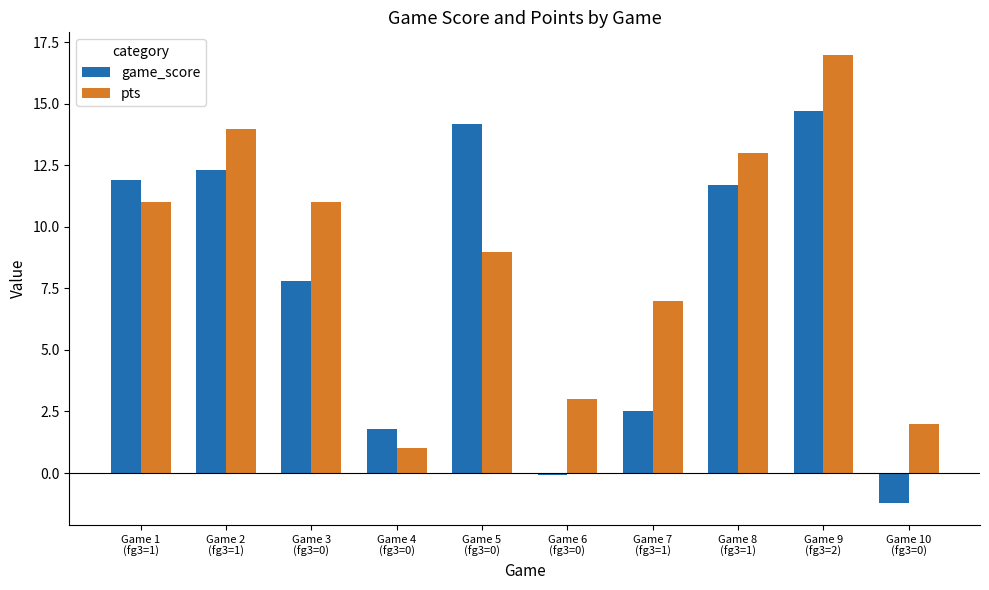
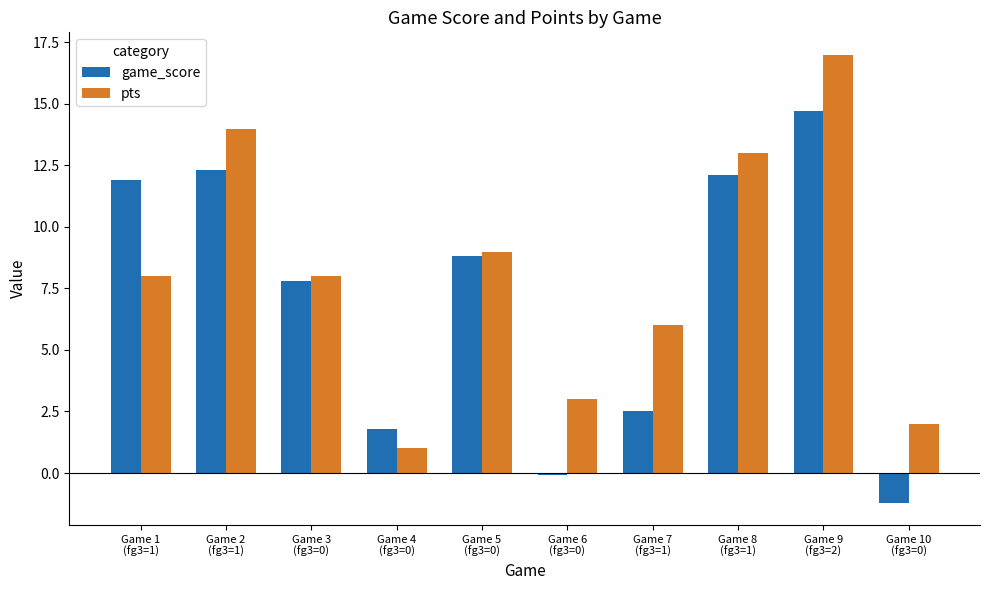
  {
    "game_score": {
      "Game 1 (fg3=1)": 11.9,
      "Game 2 (fg3=1)": 12.3,
      "Game 3 (fg3=0)": 7.8,
      "Game 4 (fg3=0)": 1.8,
-     "Game 5 (fg3=0)": 14.2,
+     "Game 5 (fg3=0)": 8.8,
      "Game 7 (fg3=1)": 2.5,
-     "Game 8 (fg3=1)": 11.7,
+     "Game 8 (fg3=1)": 12.1,
      "Game 9 (fg3=2)": 14.7,
      "Game 10 (fg3=0)": -1.2
    },
    "pts": {
-     "Game 1 (fg3=1)": 11,
+     "Game 1 (fg3=1)": 8,
      "Game 2 (fg3=1)": 14,
-     "Game 3 (fg3=0)": 11,
+     "Game 3 (fg3=0)": 8,
      "Game 4 (fg3=0)": 1,
      "Game 5 (fg3=0)": 9,
      "Game 6 (fg3=0)": 3,
-     "Game 7 (fg3=1)": 7,
+     "Game 7 (fg3=1)": 6,
      "Game 8 (fg3=1)": 13,
      "Game 9 (fg3=2)": 17,
      "Game 10 (fg3=0)": 2
    }
  }
